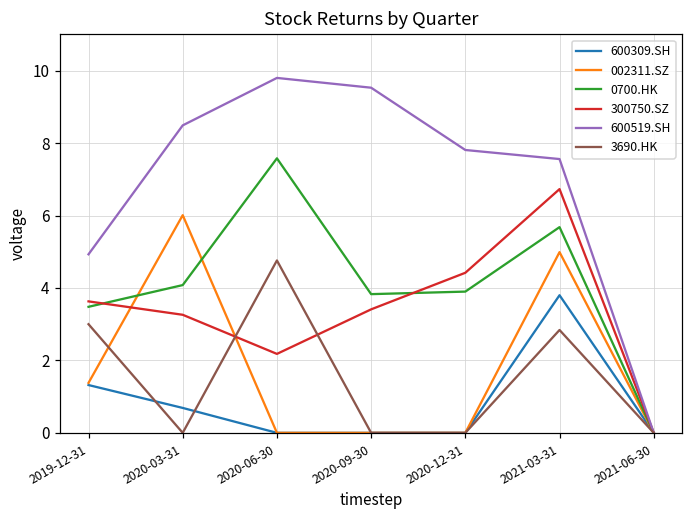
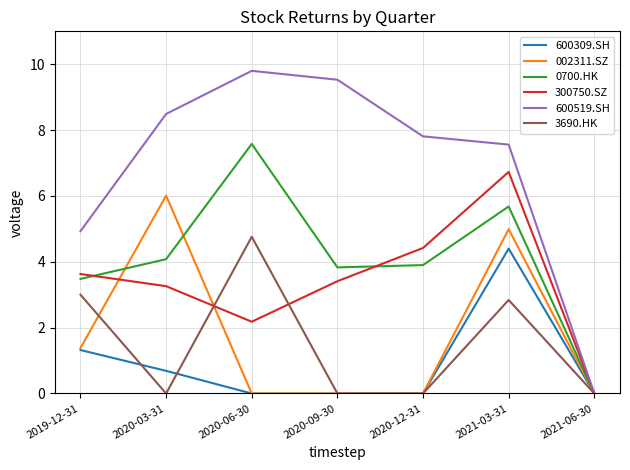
  {
    "600309.SH": {
      "2020-03-31": 0.7,
-     "2021-03-31": 3.8
+     "2021-03-31": 4.4
    },
    "002311.SZ": {
      "2020-03-31": 6.0,
      "2021-03-31": 5.0
    },
    "0700.HK": {
      "2019-12-31": 3.5,
      "2020-03-31": 4.1,
      "2020-06-30": 7.6,
      "2020-09-30": 3.8,
      "2020-12-31": 3.9,
      "2021-03-31": 5.7
    },
    "300750.SZ": {
      "2019-12-31": 3.6,
      "2020-03-31": 3.3,
      "2020-06-30": 2.2,
      "2020-09-30": 3.4,
      "2020-12-31": 4.4,
      "2021-03-31": 6.7
    },
    "600519.SH": {
      "2019-12-31": 4.9,
      "2020-03-31": 8.5,
      "2020-06-30": 9.8,
      "2020-09-30": 9.5,
      "2020-12-31": 7.8,
      "2021-03-31": 7.6
    },
    "3690.HK": {
      "2019-12-31": 3.0,
      "2020-03-31": 0.0,
      "2020-06-30": 4.8,
      "2021-03-31": 2.8
    }
  }
